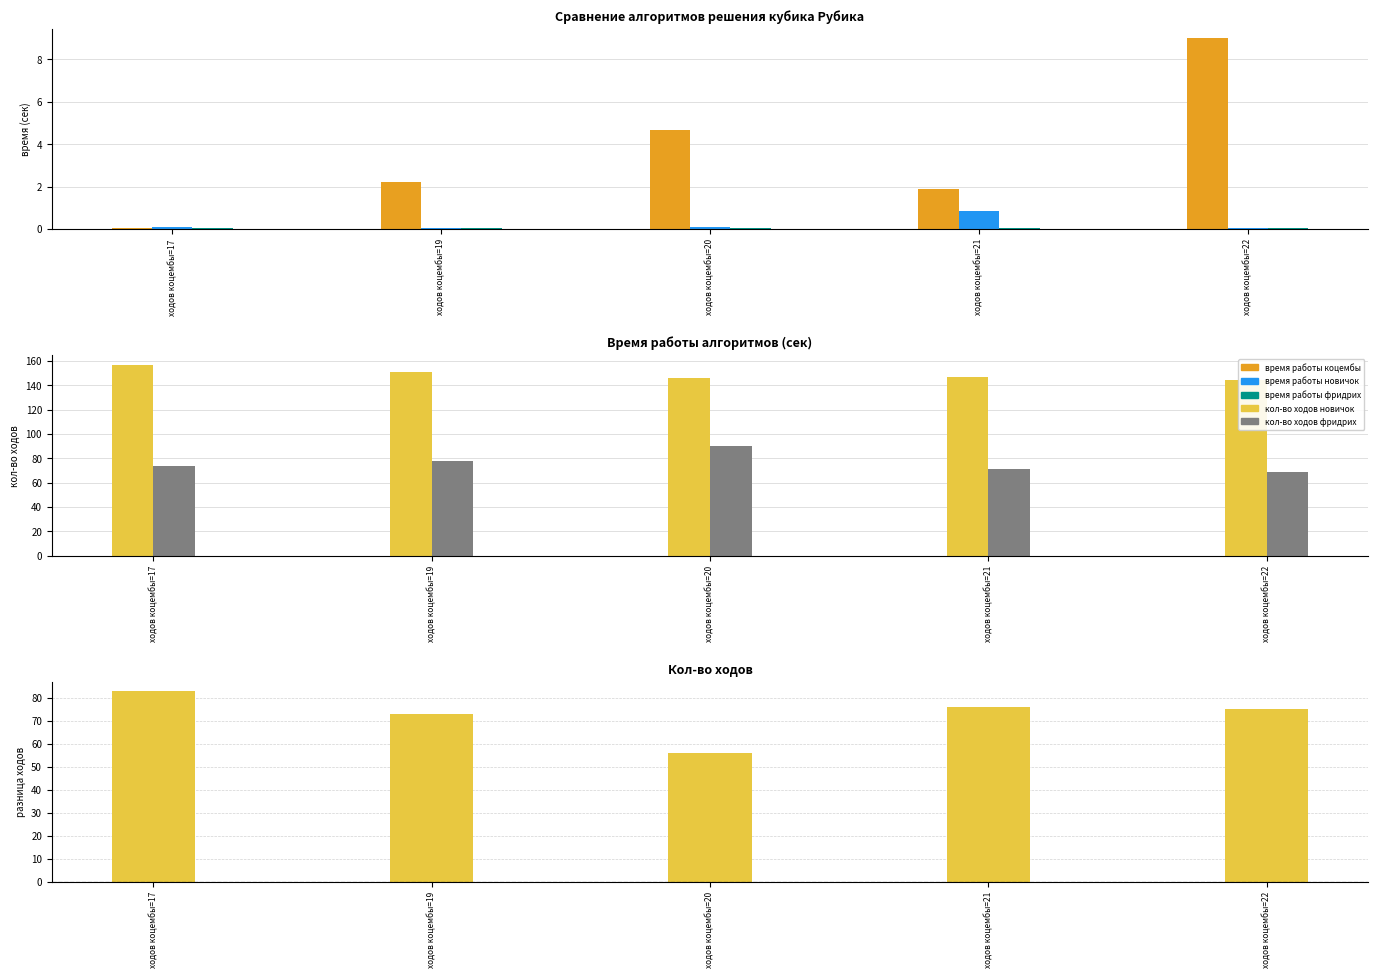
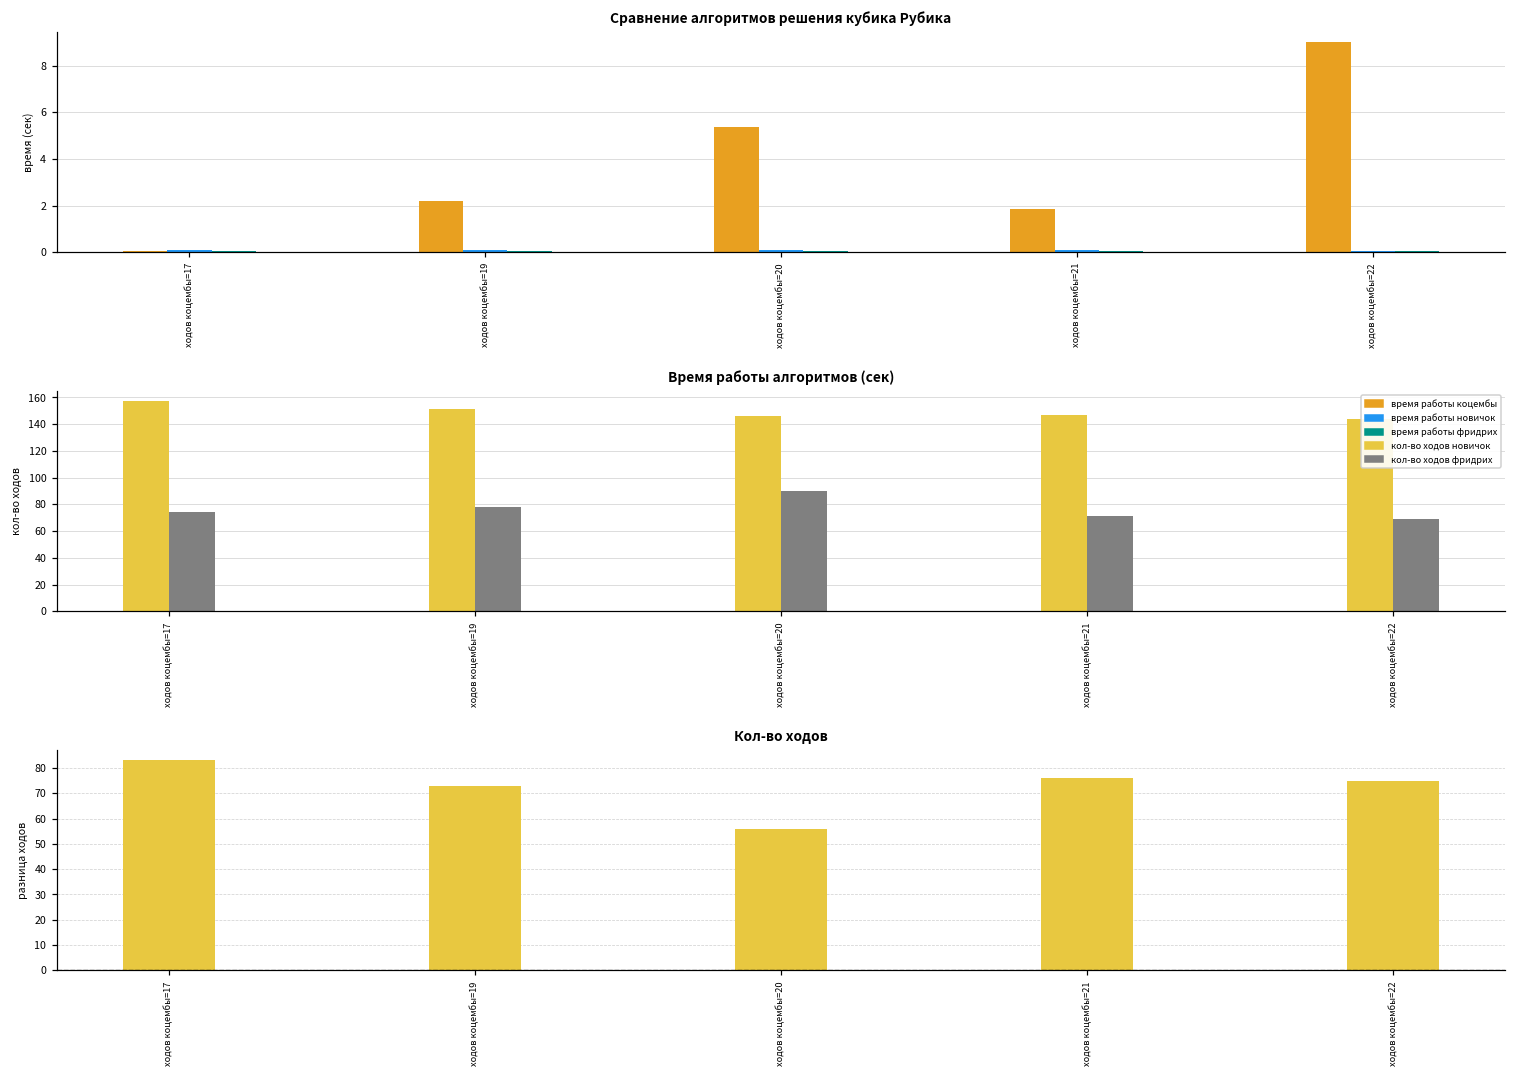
  {
    "Сравнение алгоритмов решения кубика Рубика": {
      "время работы коцембы": {
        "ходов коцембы=19": 2.2,
-       "ходов коцембы=20": 4.7,
+       "ходов коцембы=20": 5.4,
        "ходов коцембы=21": 1.9,
        "ходов коцембы=22": 9.0
      },
      "время работы новичок": {
-       "ходов коцембы=21": 0.8
+       "ходов коцембы=21": 0.1
      }
    },
    "Время работы алгоритмов (сек)": {
      "кол-во ходов новичок": {
        "ходов коцембы=17": 157,
        "ходов коцембы=19": 151,
        "ходов коцембы=20": 146,
        "ходов коцембы=21": 147
      },
      "кол-во ходов фридрих": {
        "ходов коцембы=17": 74,
        "ходов коцембы=19": 78,
        "ходов коцембы=20": 90,
        "ходов коцембы=21": 71,
        "ходов коцембы=22": 69
      }
    },
    "Кол-во ходов": {
      "ходов коцембы=17": 83,
      "ходов коцембы=19": 73,
      "ходов коцембы=20": 56,
      "ходов коцембы=21": 76,
      "ходов коцембы=22": 75
    }
  }
